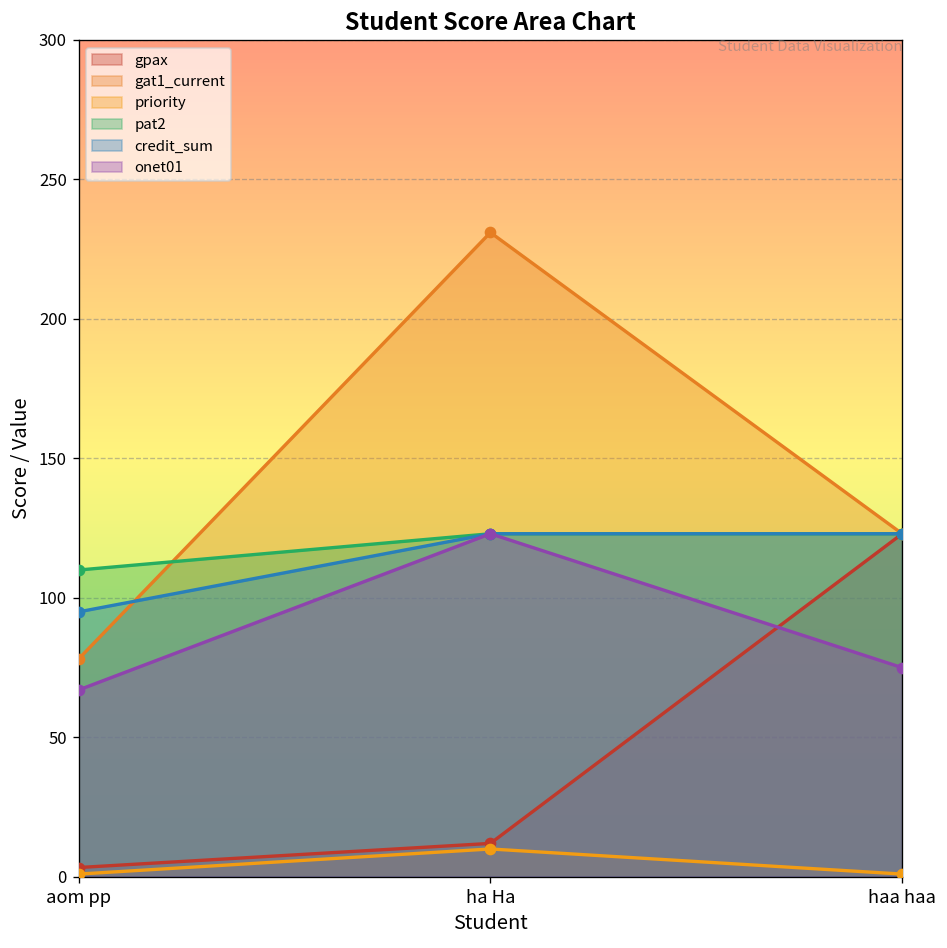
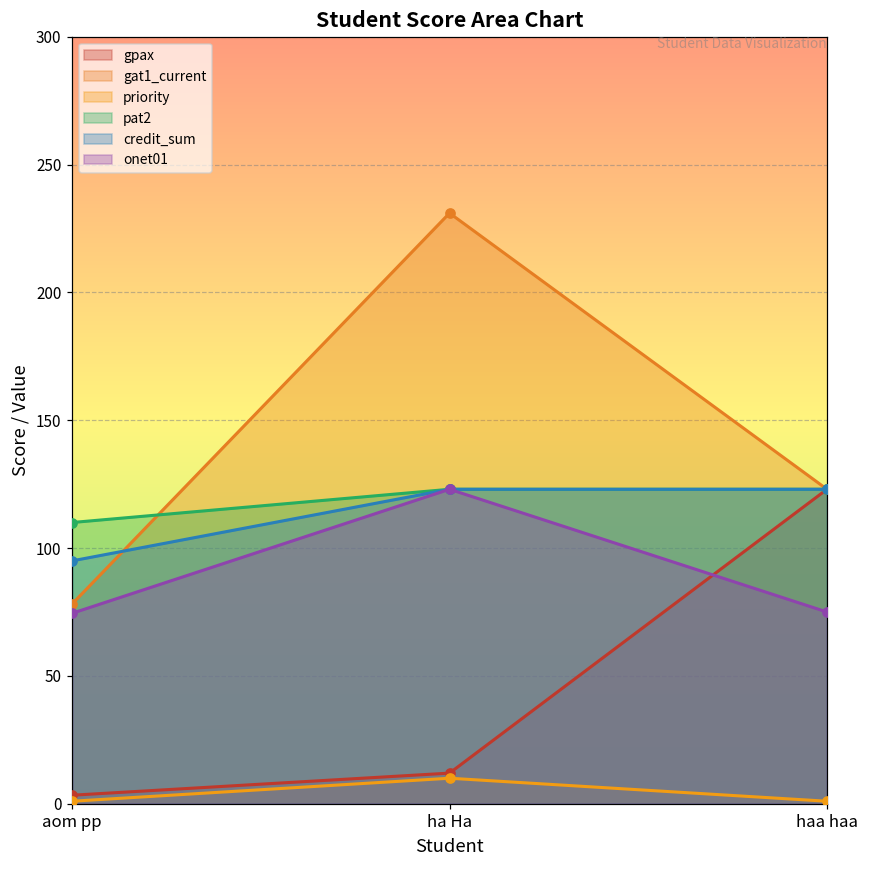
  {
    "onet01": {
-     "aom pp": 67,
+     "aom pp": 75,
      "haa haa": 75
    }
  }
